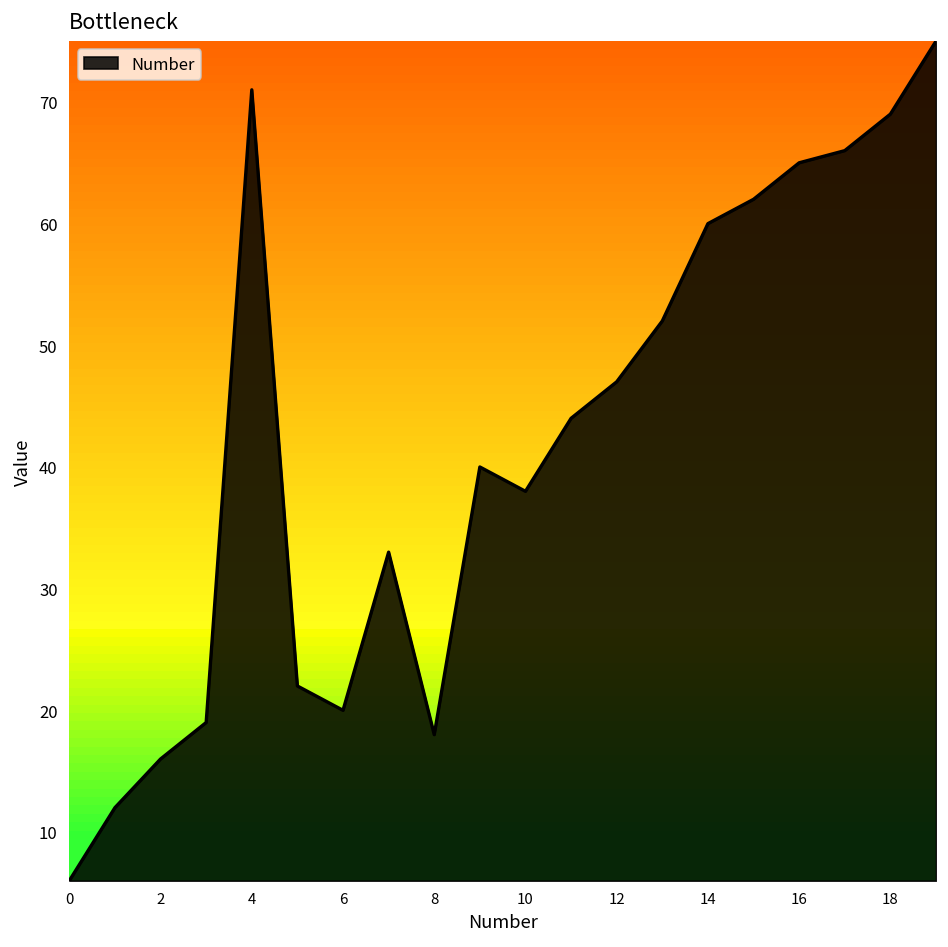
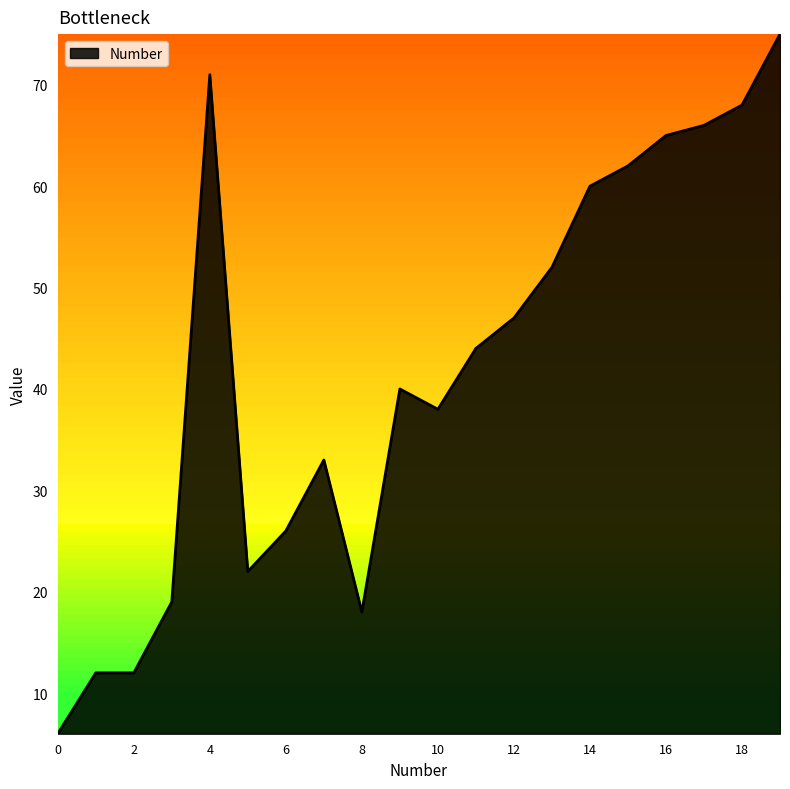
  {
    "0": 6,
-   "2": 16,
+   "2": 12,
    "4": 71,
-   "6": 20,
+   "6": 26,
    "8": 18,
    "10": 38,
    "12": 47,
    "14": 60,
    "16": 65,
-   "18": 69
+   "18": 68
  }
